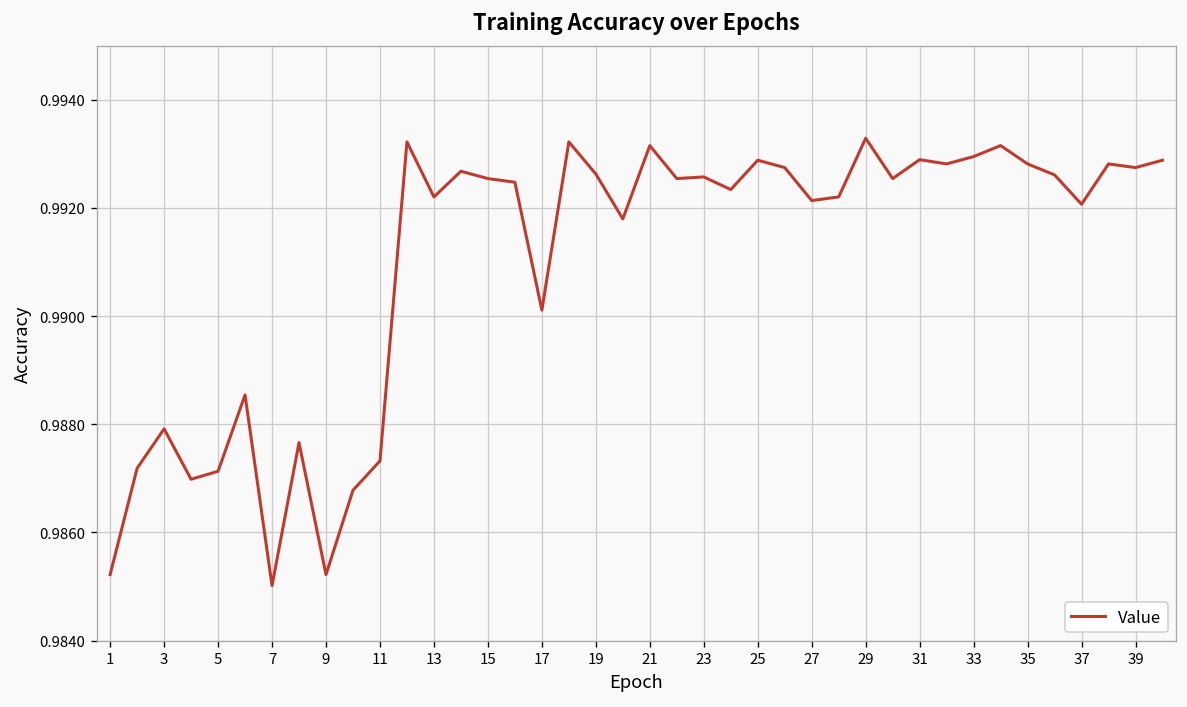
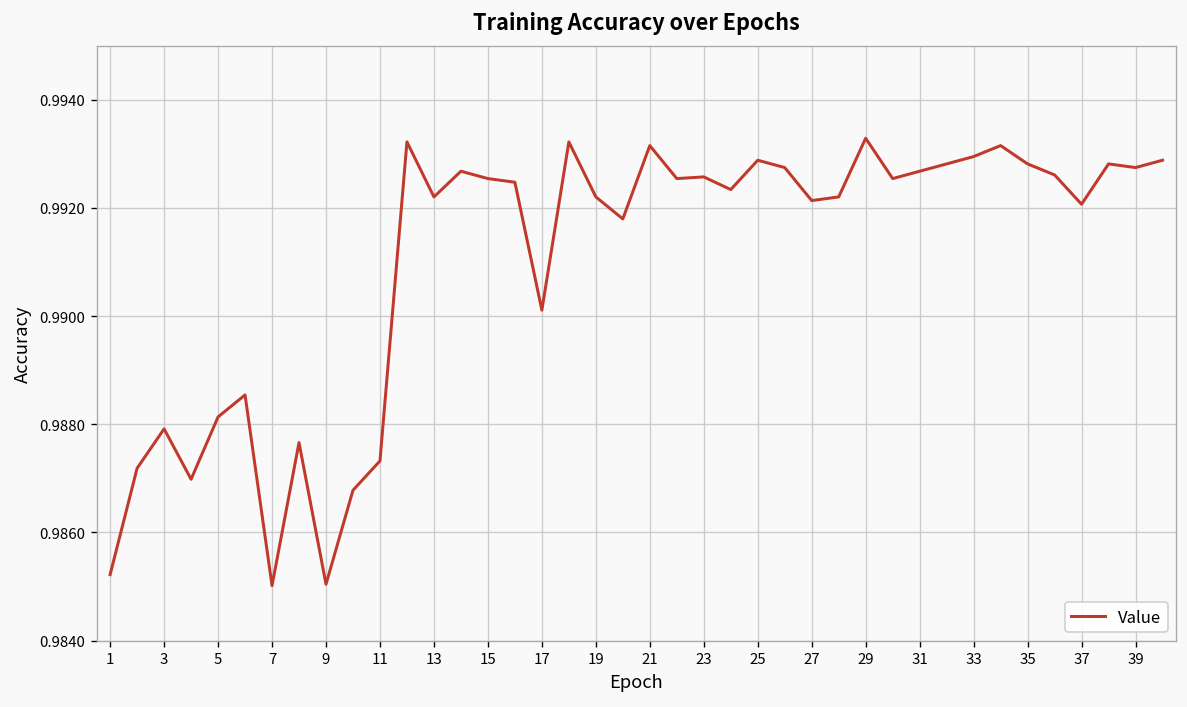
  {
    "1": 0.9852,
    "3": 0.9879,
-   "5": 0.9871,
+   "5": 0.9881,
    "7": 0.9850,
-   "9": 0.9852,
+   "9": 0.9850,
    "11": 0.9873,
    "13": 0.9922,
    "15": 0.9925,
    "17": 0.9901,
-   "19": 0.9926,
+   "19": 0.9922,
    "21": 0.9932,
    "23": 0.9926,
    "25": 0.9929,
    "27": 0.9921,
    "29": 0.9933,
-   "31": 0.9929,
+   "31": 0.9927,
    "33": 0.9929,
    "35": 0.9928,
    "37": 0.9921,
    "39": 0.9927
  }
